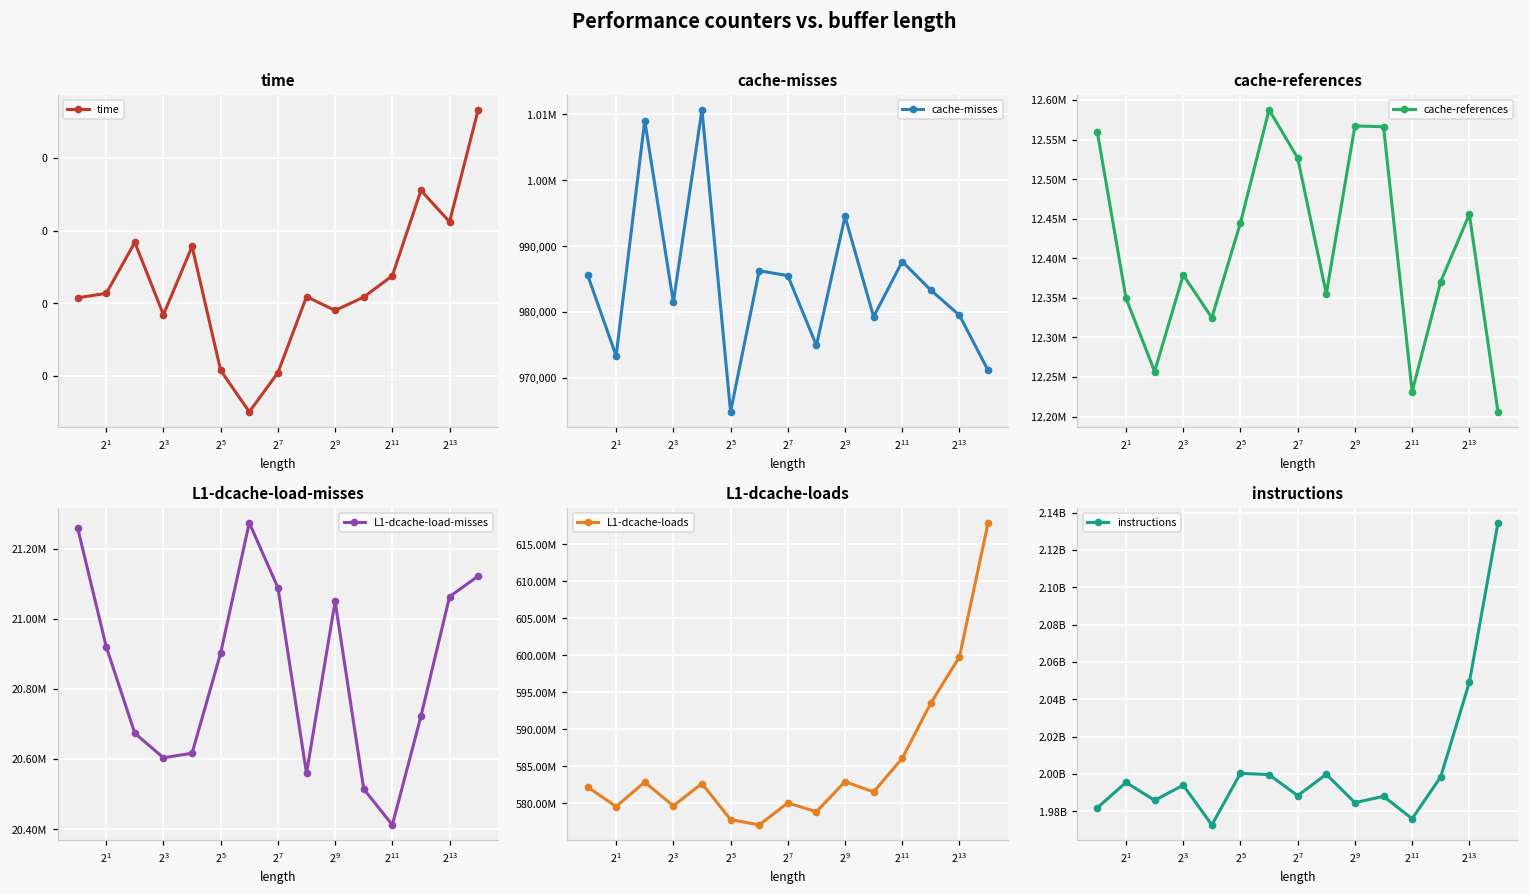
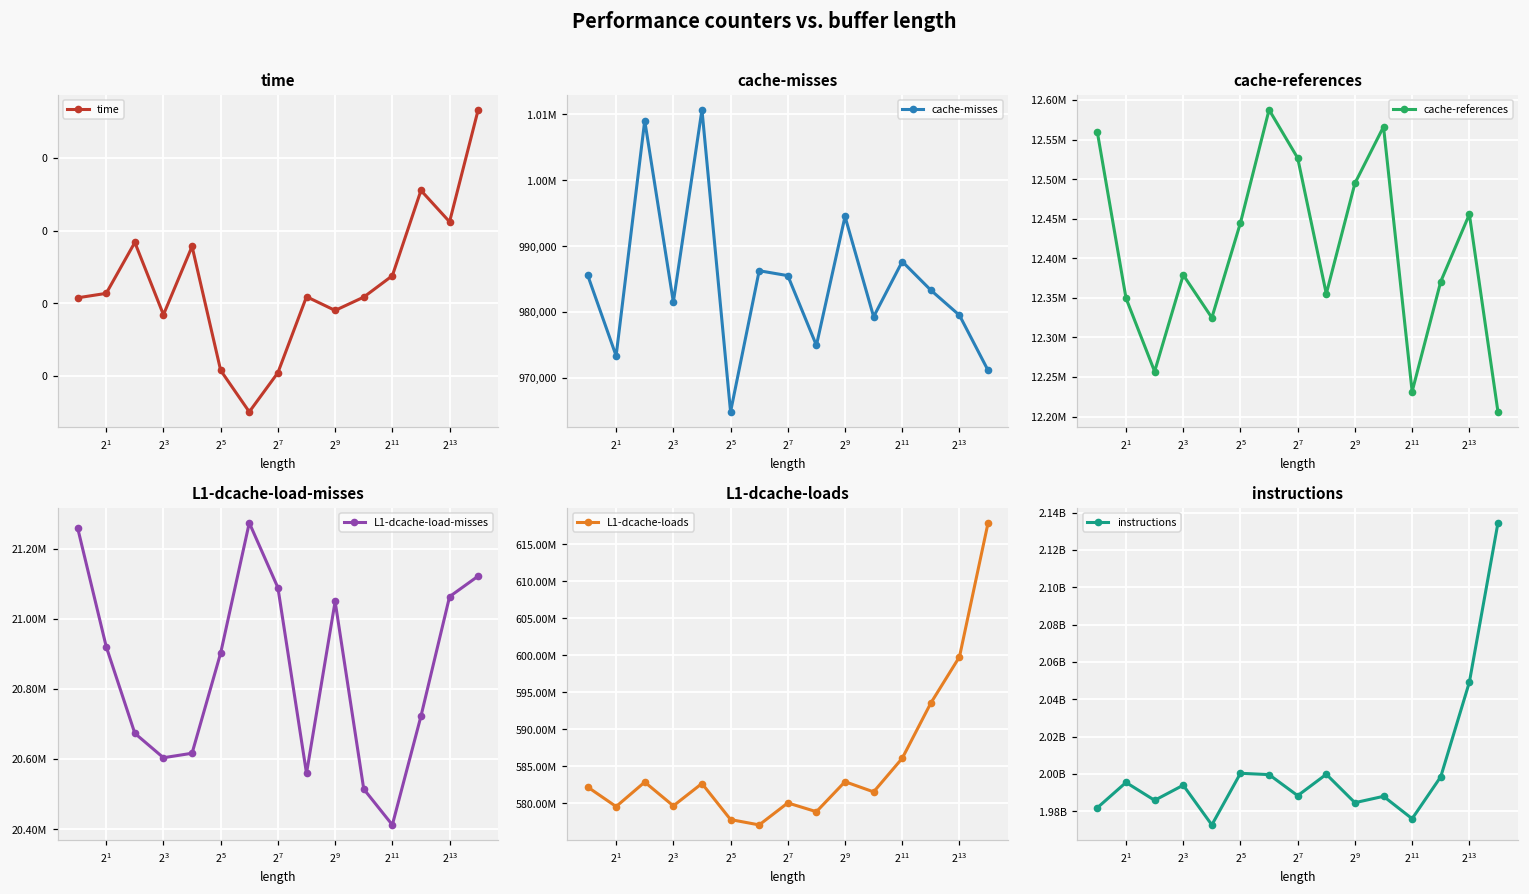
  {
    "cache-misses": {
      "2^1": "973,000",
      "2^3": "982,000",
      "2^5": "965,000",
      "2^7": "986,000",
      "2^9": "995,000",
      "2^11": "988,000",
      "2^13": "980,000"
    },
    "cache-references": {
      "2^1": "12350000",
      "2^3": "12380000",
      "2^5": "12440000",
      "2^7": "12530000",
-     "2^9": "12570000",
+     "2^9": "12490000",
      "2^11": "12230000",
      "2^13": "12460000"
    },
    "L1-dcache-load-misses": {
      "2^1": "20920000",
      "2^3": "20600000",
      "2^5": "20900000",
      "2^7": "21090000",
      "2^9": "21050000",
      "2^11": "20410000",
      "2^13": "21060000"
    },
    "L1-dcache-loads": {
      "2^1": "580000000",
      "2^3": "580000000",
      "2^5": "578000000",
      "2^7": "580000000",
      "2^9": "583000000",
      "2^11": "586000000",
      "2^13": "600000000"
    },
    "instructions": {
      "2^1": "1995000000",
      "2^3": "1994000000",
      "2^5": "2000000000",
      "2^7": "1988000000",
      "2^9": "1985000000",
      "2^11": "1976000000",
      "2^13": "2049000000"
    }
  }
